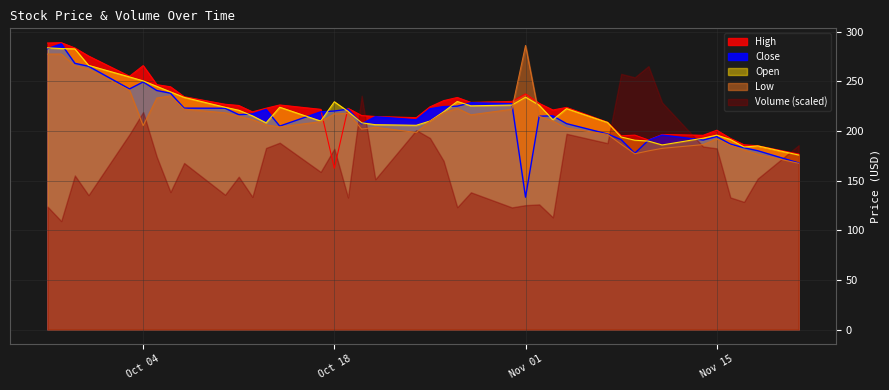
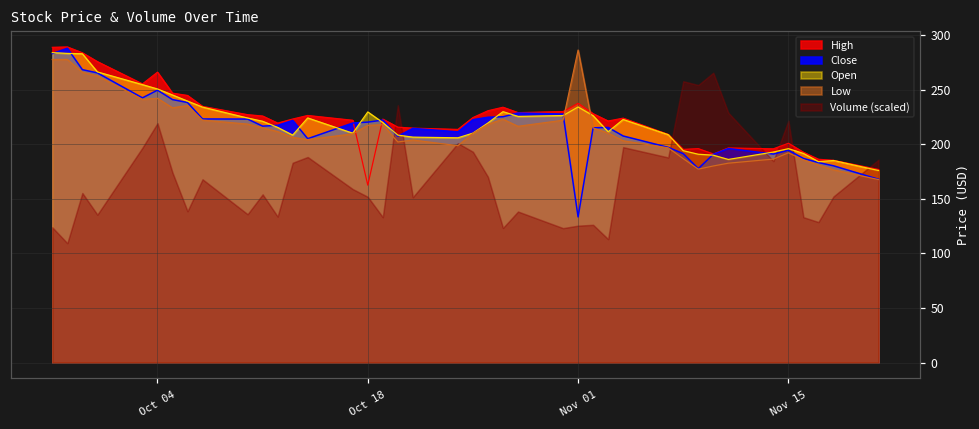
  {
    "High": {
      "Oct 04": 270,
      "Oct 18": 160,
      "Nov 01": 240,
      "Nov 15": 200
    },
    "Close": {
      "Oct 18": 220,
      "Nov 01": 130
    },
    "Open": {
      "Oct 18": 230,
      "Nov 01": 230
    },
    "Low": {
-     "Oct 04": 210,
+     "Oct 04": 240,
      "Oct 18": 220,
      "Nov 01": 290
    },
    "Volume (scaled)": {
      "Oct 04": 220,
-     "Oct 18": 180,
+     "Oct 18": 150,
      "Nov 01": 130,
-     "Nov 15": 180
+     "Nov 15": 220
    }
  }
